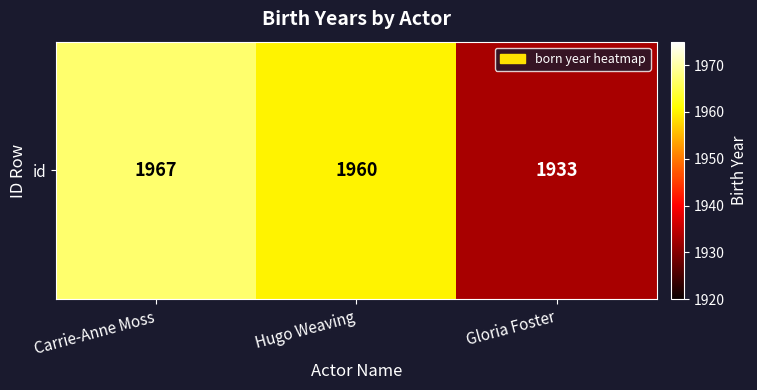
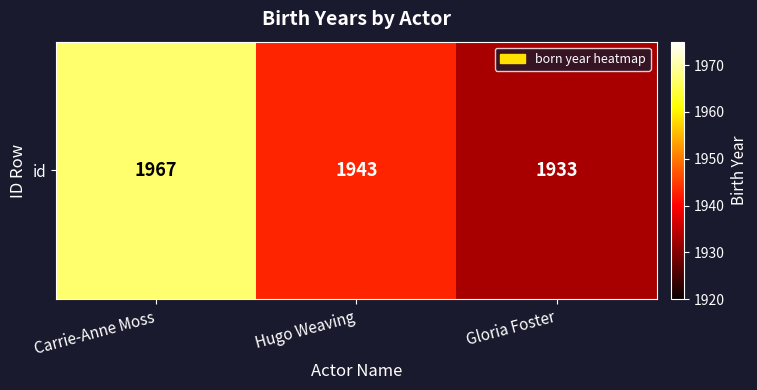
  {
    "id": {
      "Carrie-Anne Moss": 1967,
-     "Hugo Weaving": 1960,
+     "Hugo Weaving": 1943,
      "Gloria Foster": 1933
    }
  }
